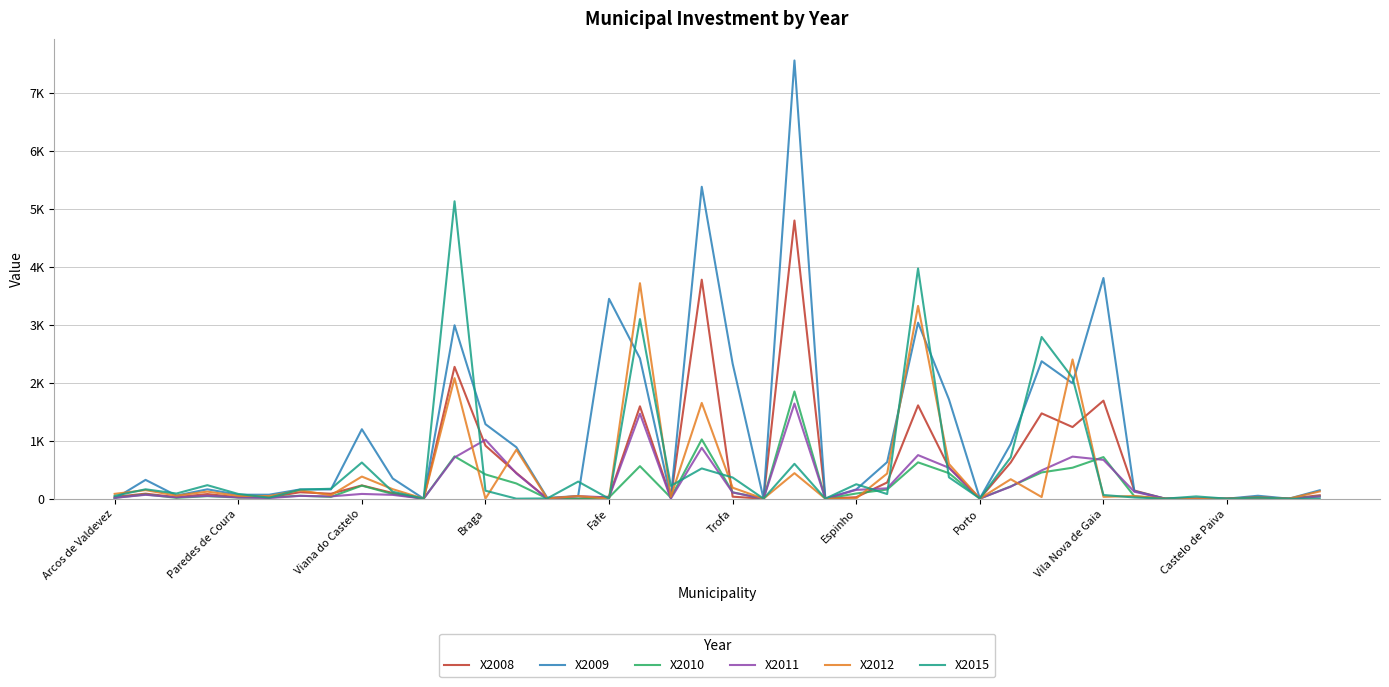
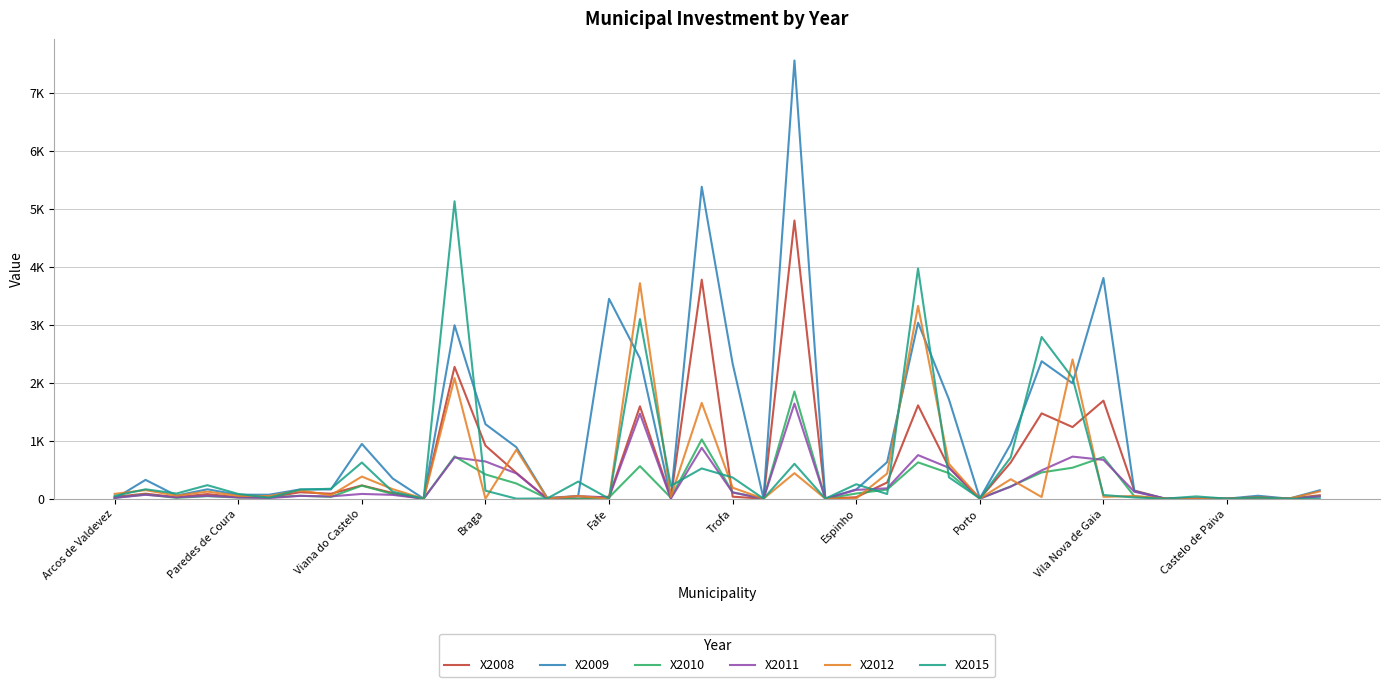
  {
    "X2008": {
      "Braga": 900,
      "Trofa": 0,
      "Vila Nova de Gaia": 1700
    },
    "X2009": {
-     "Viana do Castelo": 1200,
+     "Viana do Castelo": 900,
      "Braga": 1300,
      "Fafe": 3400,
      "Trofa": 2300,
      "Vila Nova de Gaia": 3800
    },
    "X2011": {
      "Viana do Castelo": 100,
-     "Braga": 1000,
+     "Braga": 600,
      "Vila Nova de Gaia": 700
    },
    "X2012": {
      "Viana do Castelo": 400,
      "Braga": 0,
      "Trofa": 200
    }
  }
